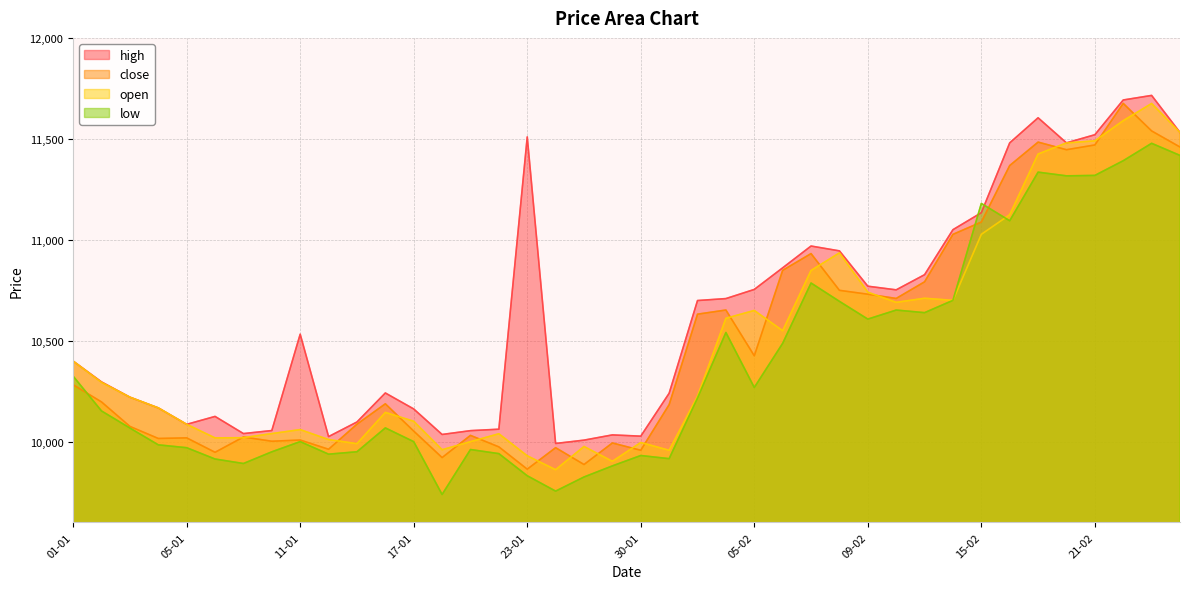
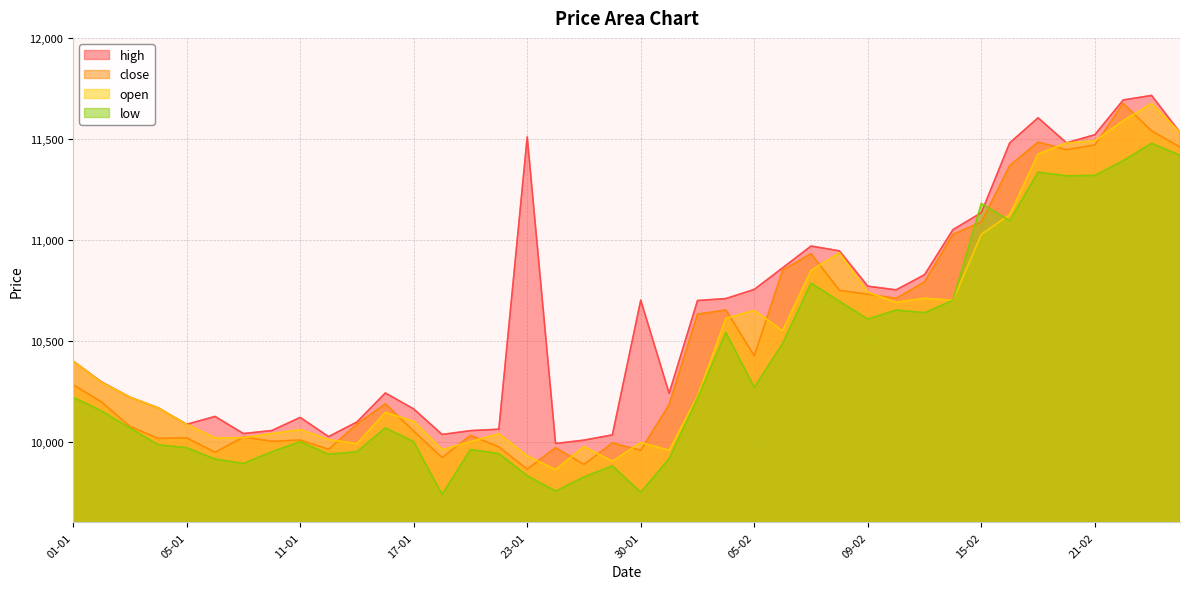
  {
    "high": {
-     "11-01": "10,530",
+     "11-01": "10,120",
      "17-01": "10,160",
      "23-01": "11,510",
-     "30-01": "10,030",
+     "30-01": "10,700",
      "05-02": "10,750",
      "09-02": "10,770",
      "15-02": "11,130",
      "21-02": "11,520"
    },
    "low": {
-     "01-01": "10,320",
+     "01-01": "10,220",
      "05-01": "9,970",
      "17-01": "10,000",
      "23-01": "9,830",
-     "30-01": "9,930",
+     "30-01": "9,750",
      "05-02": "10,270",
      "09-02": "10,610",
      "15-02": "11,180",
      "21-02": "11,320"
    }
  }
